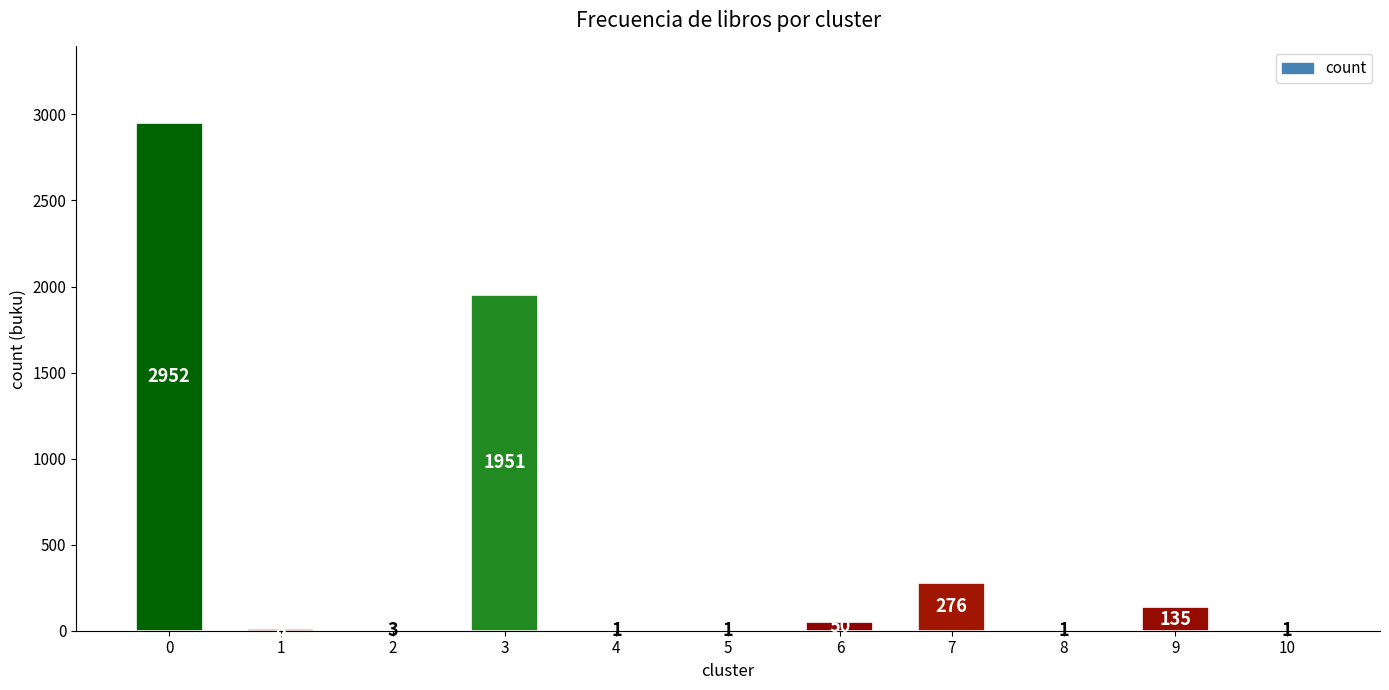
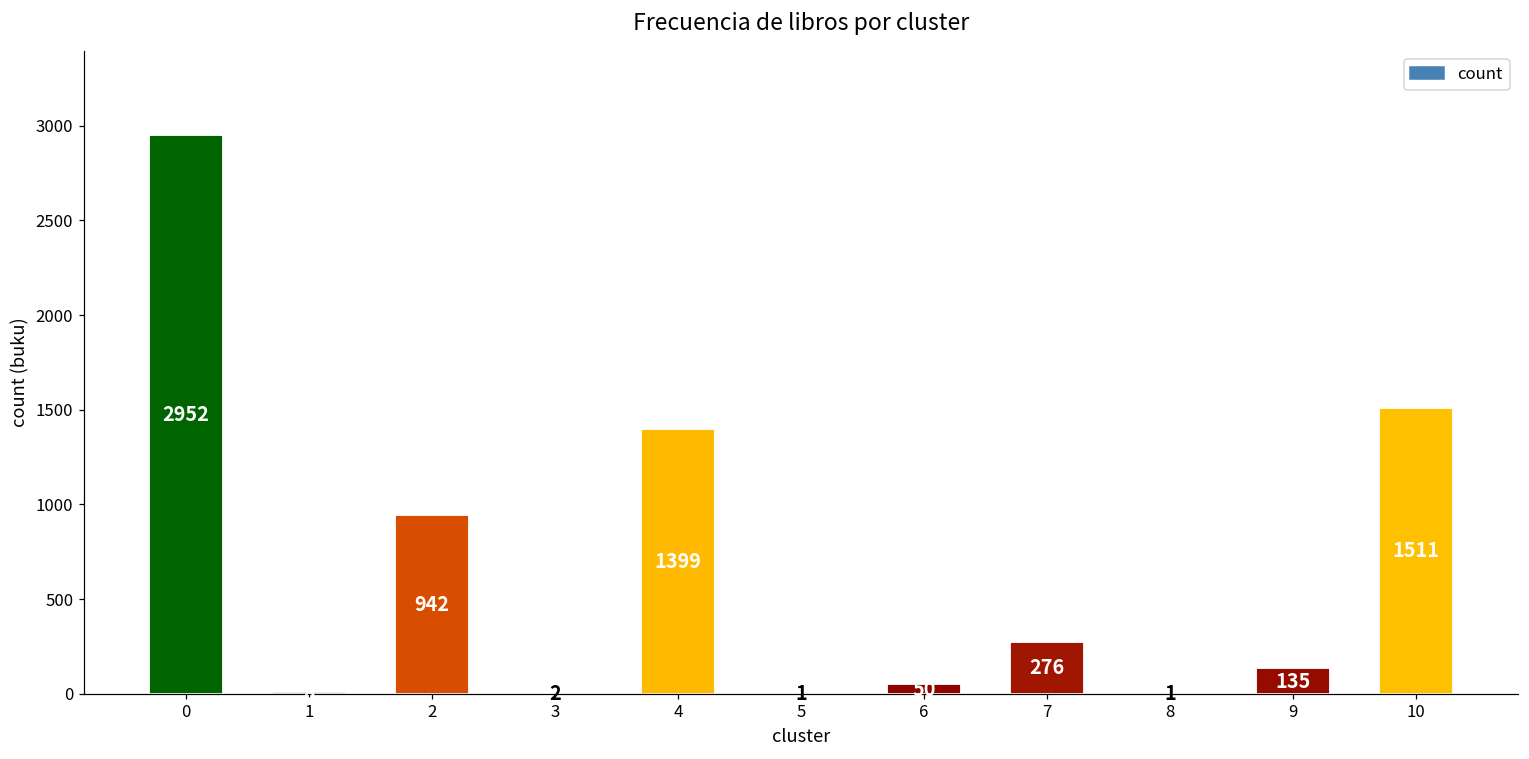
  {
    "0": 2952,
-   "2": 3,
-   "3": 1951,
-   "4": 1,
+   "2": 942,
+   "3": 2,
+   "4": 1399,
    "5": 1,
    "7": 276,
    "8": 1,
    "9": 135,
-   "10": 1
+   "10": 1511
  }
